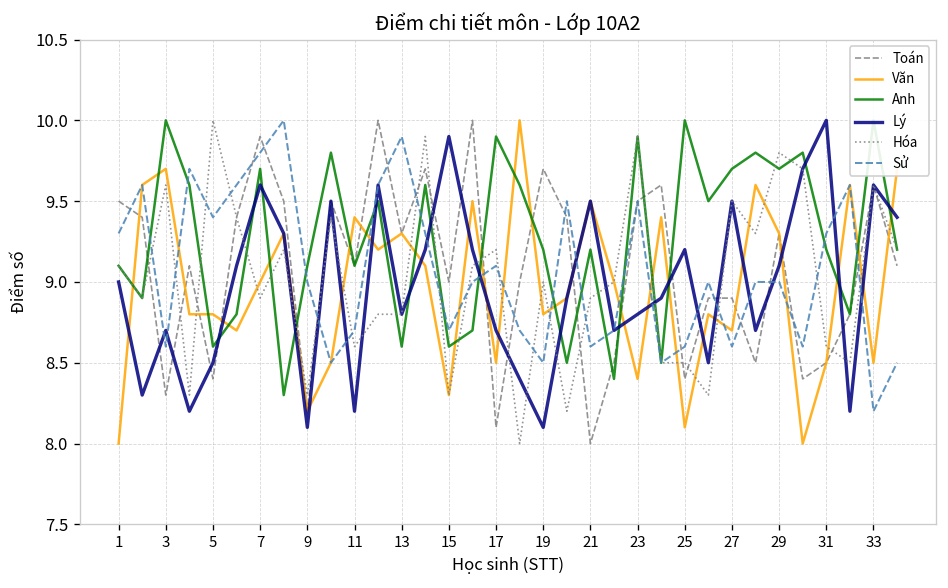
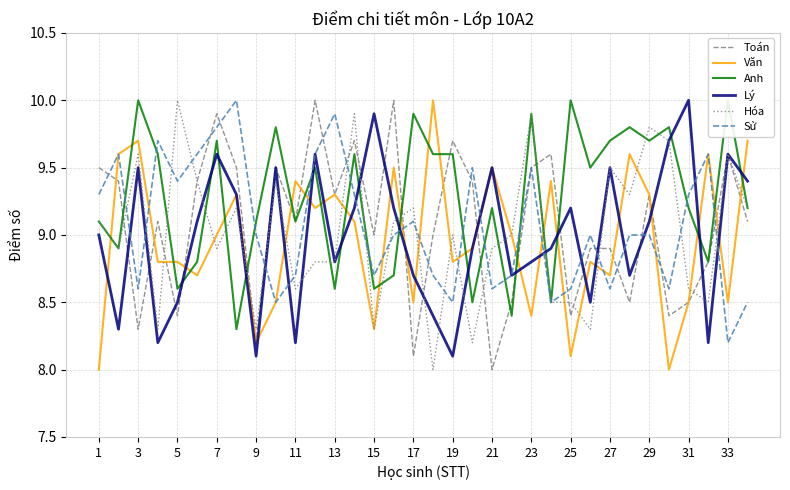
  {
    "Văn": {
      "1": 8.0,
      "3": 9.7,
      "5": 8.8,
      "7": 9.0,
      "11": 9.4,
      "17": 8.5,
      "19": 8.8,
      "23": 8.4,
      "25": 8.1,
      "27": 8.7,
      "33": 8.5
    },
    "Anh": {
      "3": 10.0,
      "5": 8.6,
      "7": 9.7,
      "9": 9.1,
      "13": 8.6,
      "15": 8.6,
      "17": 9.9,
-     "19": 9.2,
+     "19": 9.6,
      "21": 9.2,
      "25": 10.0,
      "27": 9.7,
      "29": 9.7,
      "31": 9.2
    },
    "Lý": {
      "1": 9.0,
-     "3": 8.7,
+     "3": 9.5,
      "5": 8.5,
      "7": 9.6,
      "9": 8.1,
      "11": 8.2,
      "15": 9.9,
      "17": 8.7,
      "19": 8.1,
      "23": 8.8,
      "25": 9.2,
      "29": 9.1,
      "31": 10.0
    },
    "Sử": {
      "1": 9.3,
      "3": 8.6,
      "5": 9.4,
      "7": 9.8,
      "9": 9.0,
      "11": 8.7,
      "13": 9.9,
      "15": 8.7,
      "17": 9.1,
      "19": 8.5,
      "21": 8.6,
      "25": 8.6,
      "27": 8.6,
      "29": 9.0,
      "31": 9.3,
      "33": 8.2
    }
  }
